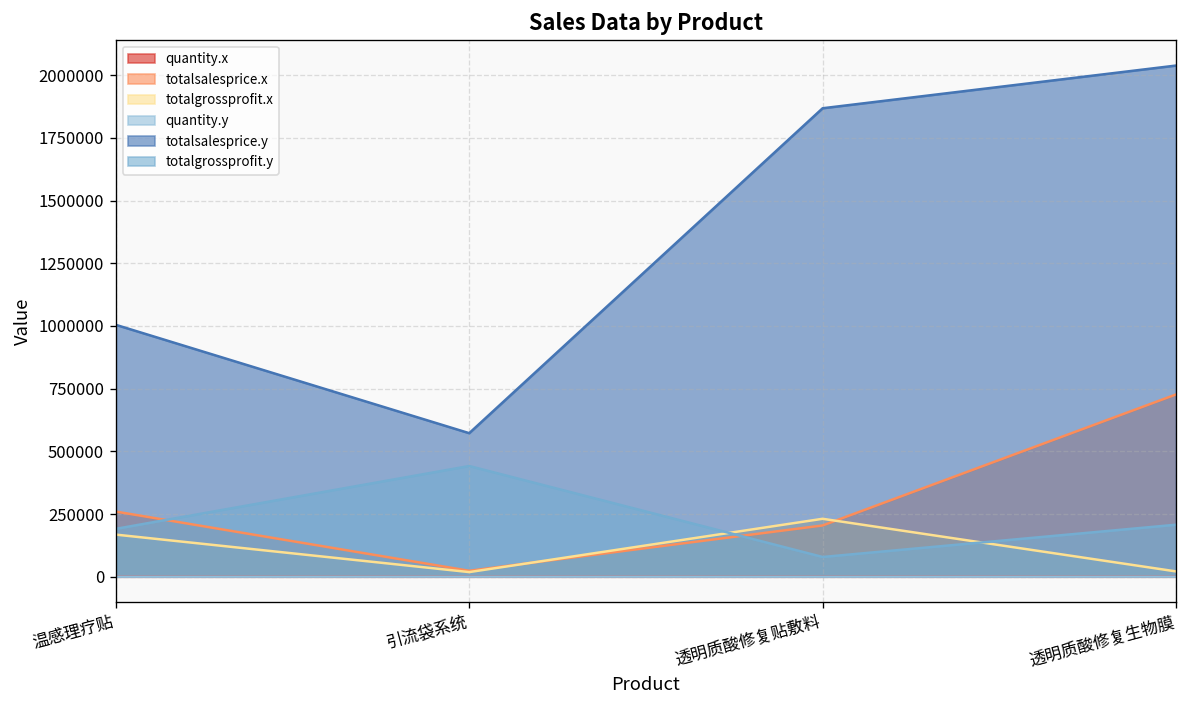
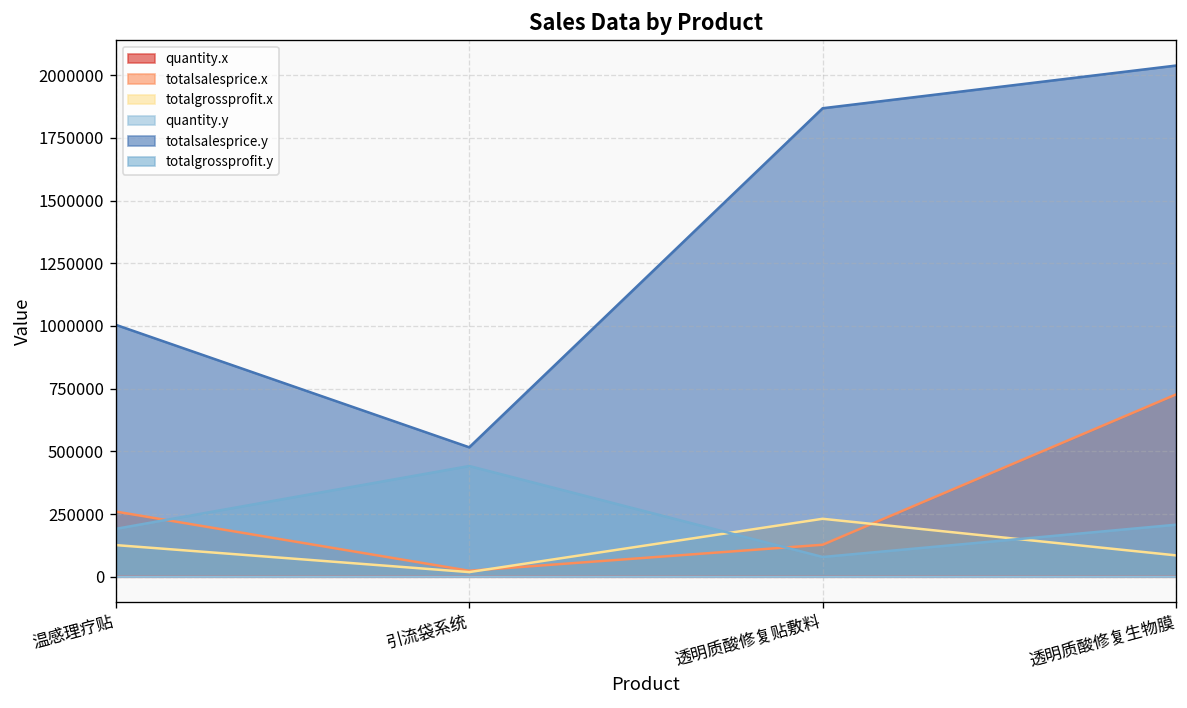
  {
    "totalsalesprice.x": {
      "温感理疗贴": 260000,
-     "透明质酸修复贴敷料": 200000,
+     "透明质酸修复贴敷料": 130000,
      "透明质酸修复生物膜": 730000
    },
    "totalgrossprofit.x": {
-     "温感理疗贴": 170000,
+     "温感理疗贴": 130000,
      "透明质酸修复贴敷料": 230000,
-     "透明质酸修复生物膜": 20000
+     "透明质酸修复生物膜": 90000
    },
    "totalsalesprice.y": {
      "温感理疗贴": 1000000,
-     "引流袋系统": 570000,
+     "引流袋系统": 520000,
      "透明质酸修复贴敷料": 1870000,
      "透明质酸修复生物膜": 2040000
    }
  }
